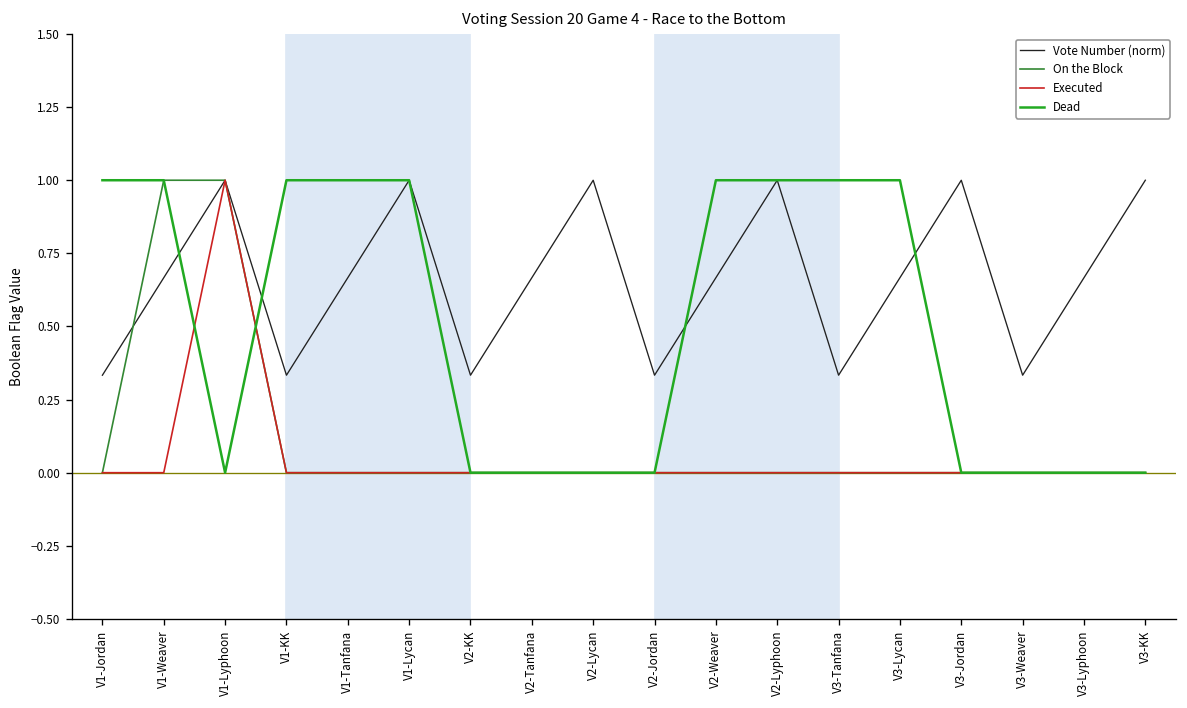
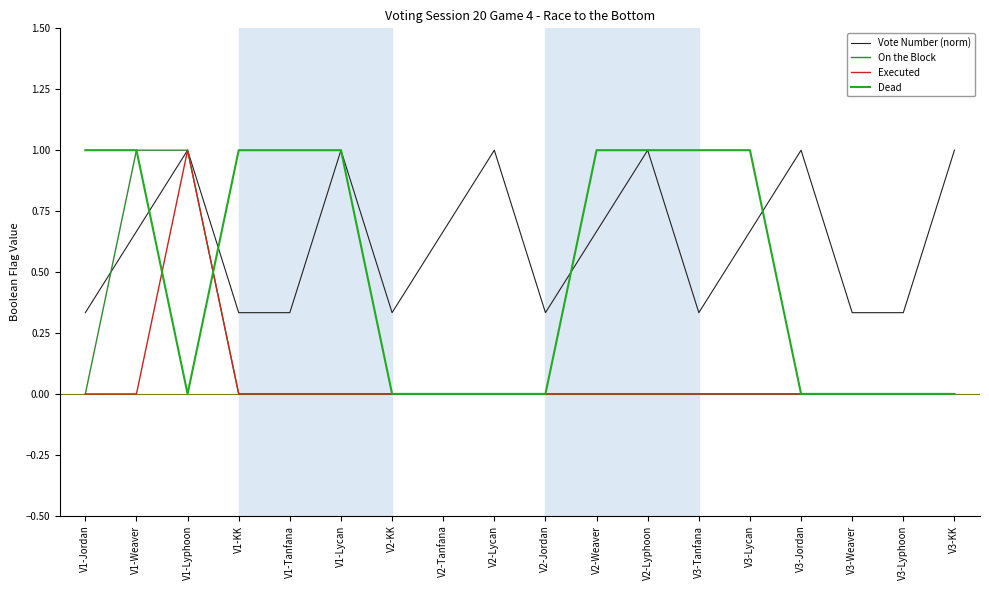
  {
    "Vote Number (norm)": {
      "V1-Jordan": 0.33,
      "V1-Weaver": 0.67,
      "V1-KK": 0.33,
-     "V1-Tanfana": 0.67,
+     "V1-Tanfana": 0.33,
      "V2-KK": 0.33,
      "V2-Tanfana": 0.67,
      "V2-Lycan": 1.00,
      "V2-Jordan": 0.33,
      "V2-Weaver": 0.67,
      "V3-Tanfana": 0.33,
      "V3-Lycan": 0.67,
      "V3-Jordan": 1.00,
      "V3-Weaver": 0.33,
-     "V3-Lyphoon": 0.67,
+     "V3-Lyphoon": 0.33,
      "V3-KK": 1.00
    },
    "Executed": {
      "V1-Weaver": 0.00
    }
  }
